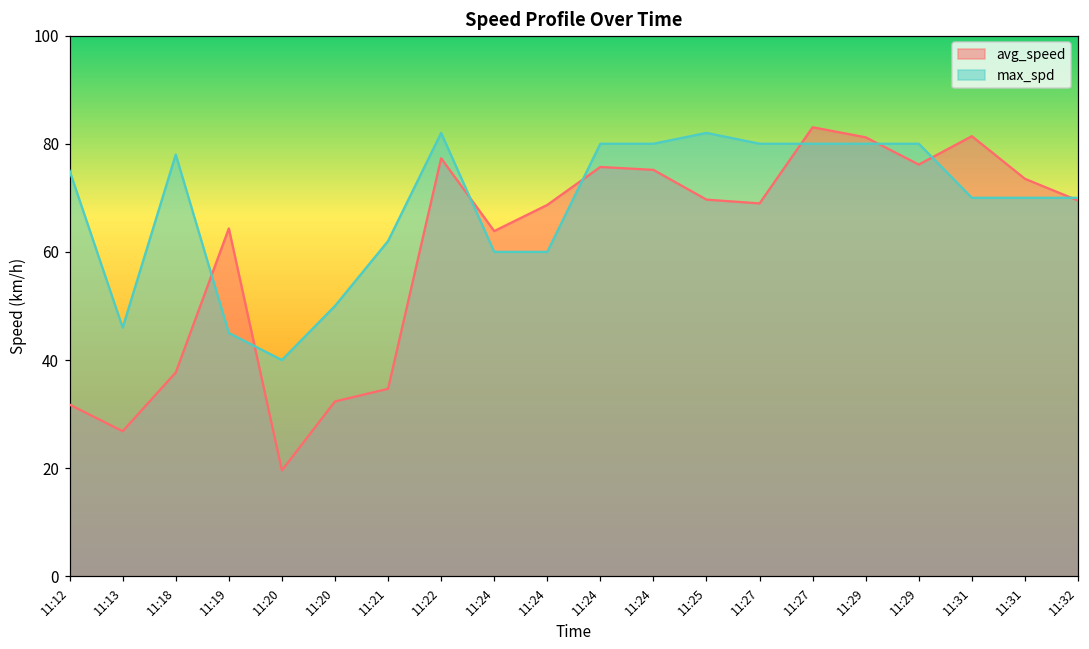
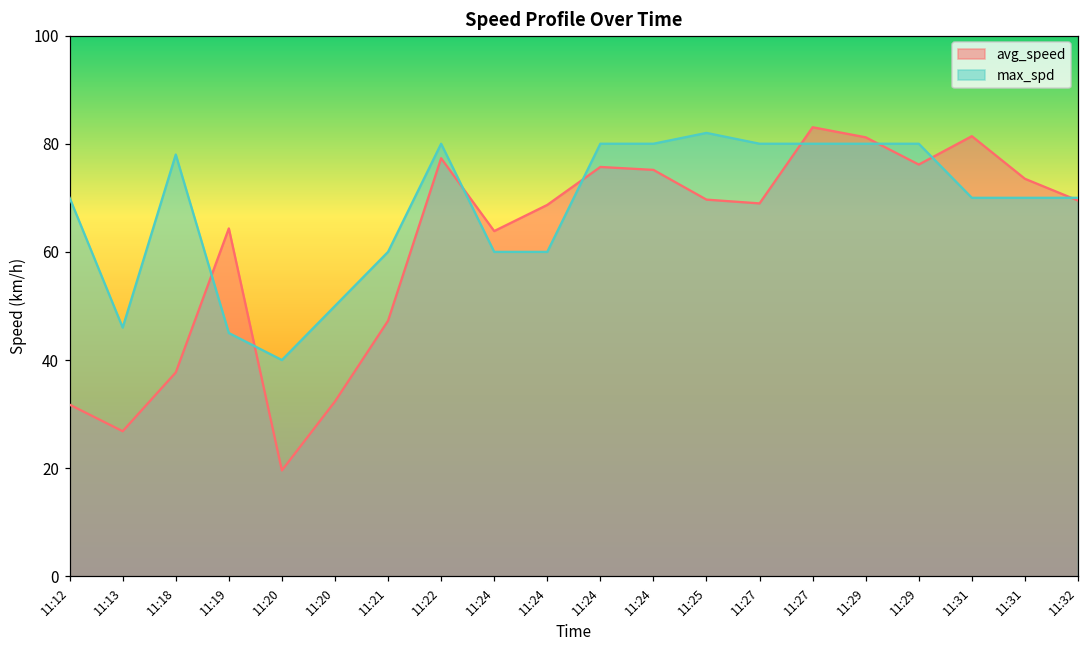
  {
    "avg_speed": {
      "11:12": 32,
      "11:13": 27,
      "11:18": 38,
      "11:19": 64,
-     "11:21": 35,
+     "11:21": 47,
      "11:22": 77,
      "11:25": 70
    },
    "max_spd": {
-     "11:12": 75,
+     "11:12": 70,
      "11:13": 46,
      "11:18": 78,
      "11:19": 45,
-     "11:21": 62,
-     "11:22": 82,
+     "11:21": 60,
+     "11:22": 80,
      "11:25": 82
    }
  }
